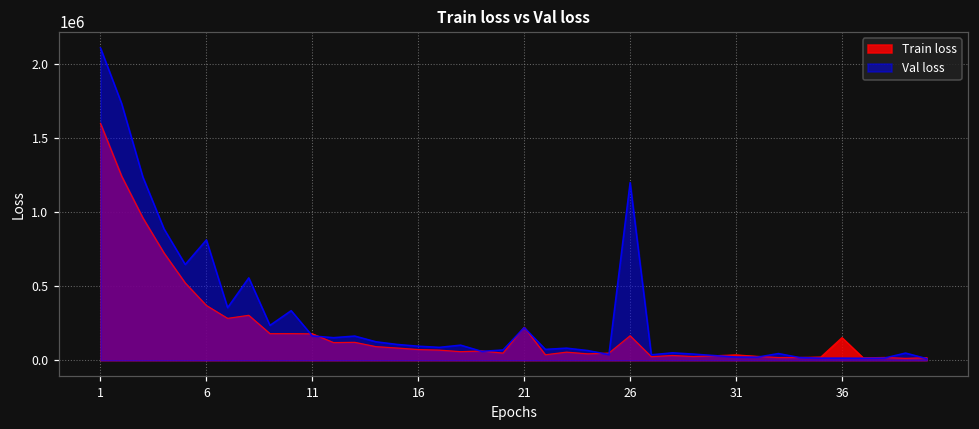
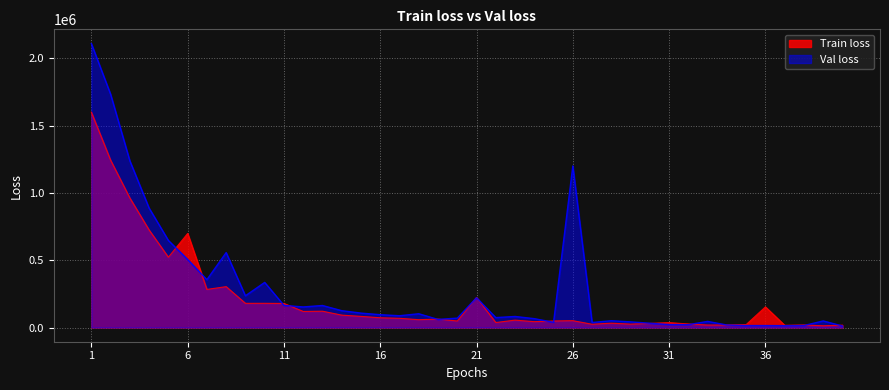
  {
    "Train loss": {
      "1": 1600000,
-     "6": 370000,
+     "6": 700000,
      "16": 70000,
-     "26": 170000,
+     "26": 50000,
      "36": 150000
    },
    "Val loss": {
      "1": 2110000,
-     "6": 810000,
+     "6": 510000,
      "16": 100000,
      "26": 1200000,
      "36": 10000
    }
  }
